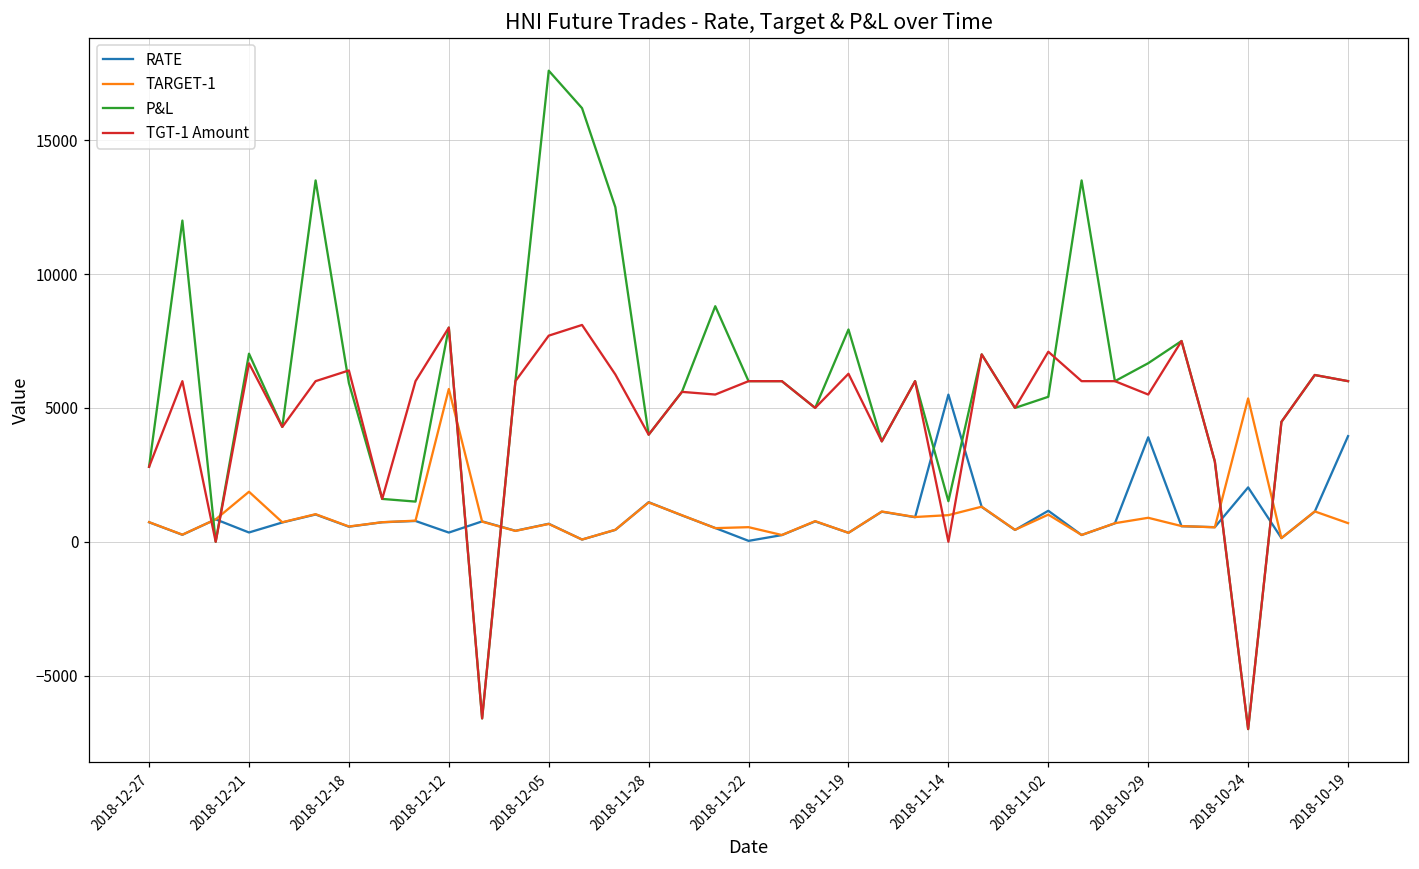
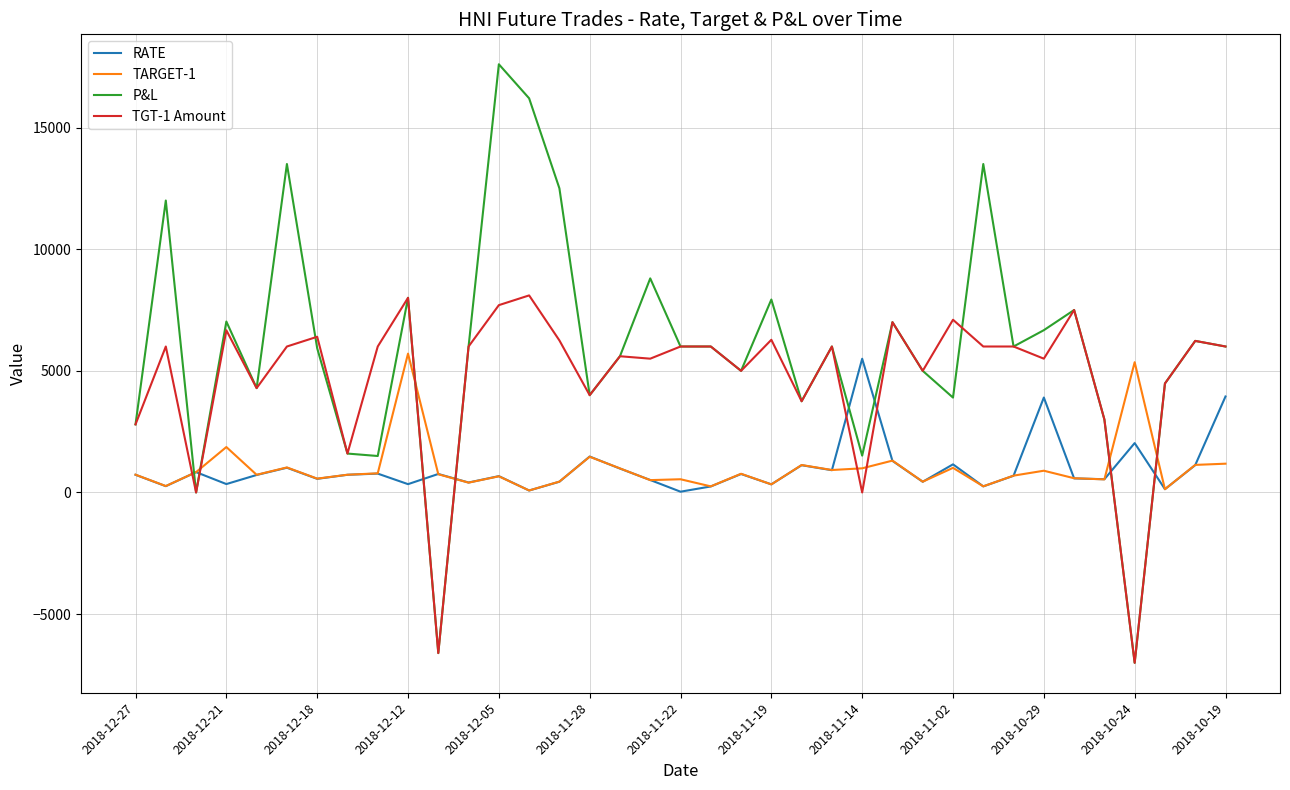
  {
    "RATE": {
      "2018-12-21": 300,
      "2018-12-12": 300,
      "2018-11-22": 0,
      "2018-11-14": 5500,
      "2018-11-02": 1200,
      "2018-10-29": 3900,
      "2018-10-24": 2000,
      "2018-10-19": 3900
    },
    "TARGET-1": {
      "2018-12-21": 1900,
      "2018-12-12": 5700,
      "2018-11-22": 500,
      "2018-11-14": 1000,
      "2018-11-02": 1000,
      "2018-10-29": 900,
      "2018-10-24": 5400,
-     "2018-10-19": 700
+     "2018-10-19": 1200
    },
    "P&L": {
      "2018-12-21": 7000,
      "2018-12-18": 5900,
      "2018-12-05": 17600,
      "2018-11-19": 7900,
      "2018-11-14": 1500,
-     "2018-11-02": 5400,
+     "2018-11-02": 3900,
      "2018-10-29": 6700
    },
    "TGT-1 Amount": {
      "2018-12-21": 6700,
      "2018-12-18": 6400,
      "2018-12-05": 7700,
      "2018-11-19": 6300,
      "2018-11-14": 0,
      "2018-11-02": 7100,
      "2018-10-29": 5500
    }
  }
